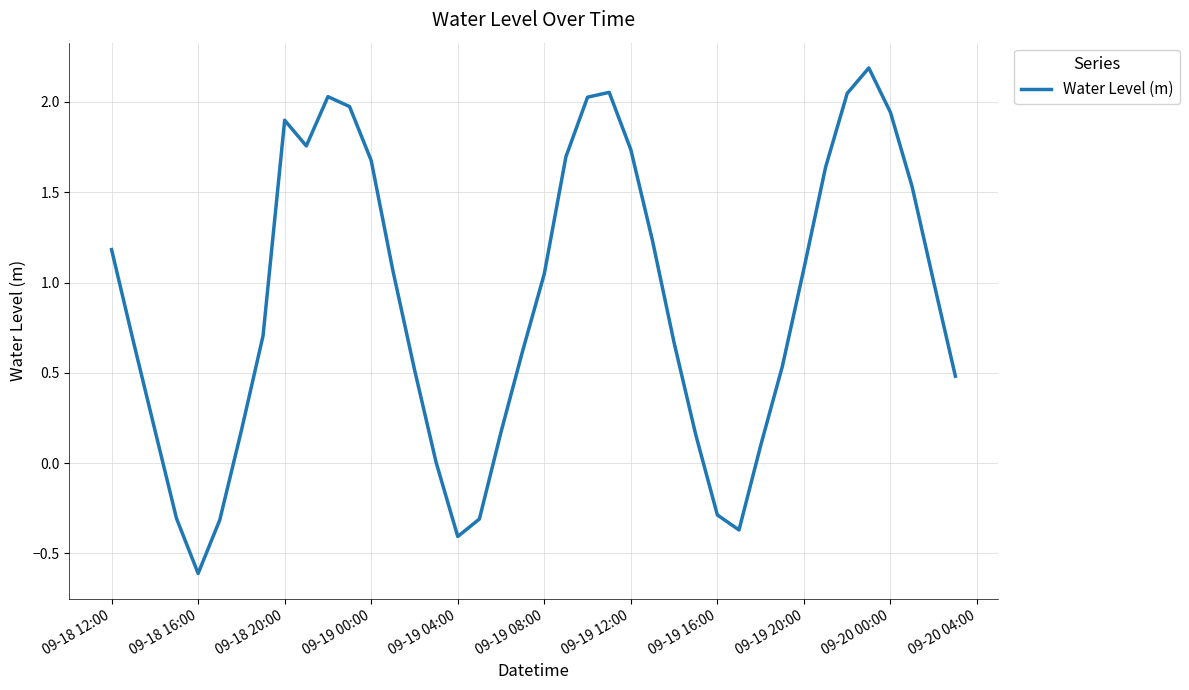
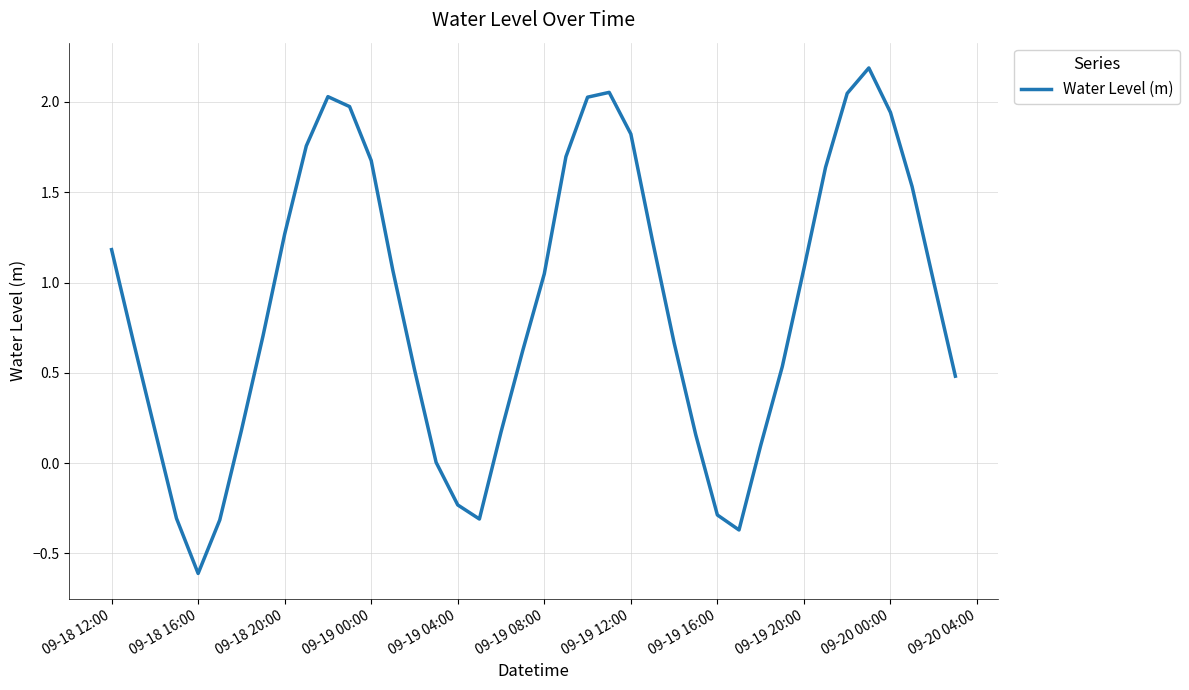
  {
    "09-18 12:00": 1.18,
    "09-18 16:00": -0.61,
-   "09-18 20:00": 1.90,
+   "09-18 20:00": 1.27,
    "09-19 00:00": 1.68,
-   "09-19 04:00": -0.41,
+   "09-19 04:00": -0.23,
    "09-19 08:00": 1.05,
-   "09-19 12:00": 1.74,
+   "09-19 12:00": 1.82,
    "09-19 16:00": -0.29,
    "09-19 20:00": 1.08,
    "09-20 00:00": 1.94
  }
